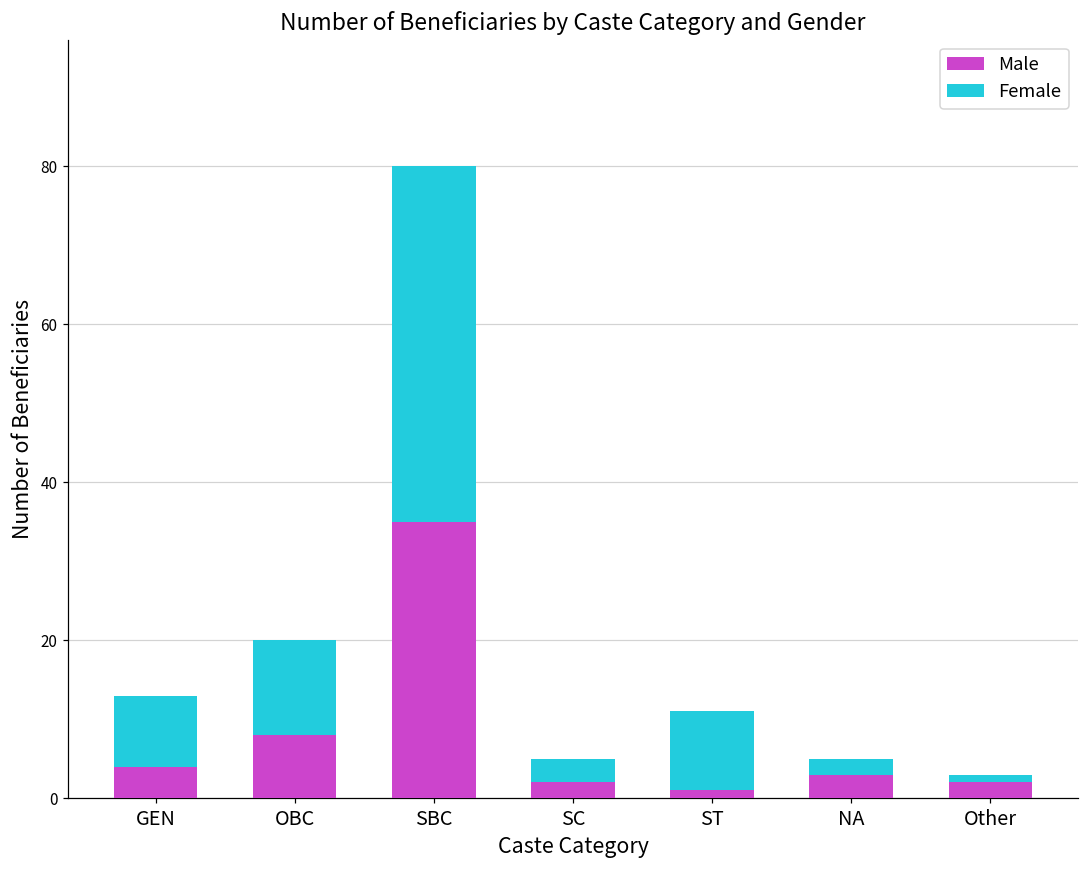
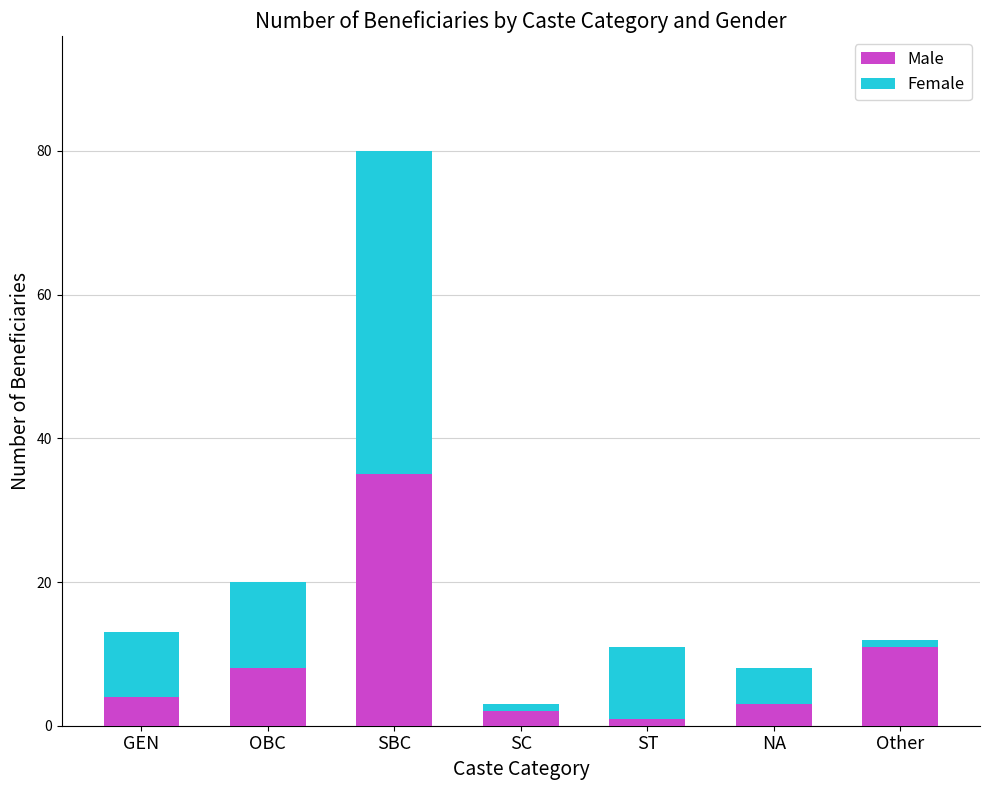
  {
    "Male": {
      "GEN": 4,
      "OBC": 8,
      "SBC": 35,
      "SC": 2,
      "ST": 1,
      "NA": 3,
-     "Other": 2
+     "Other": 11
    },
    "Female": {
      "GEN": 9,
      "OBC": 12,
      "SBC": 45,
-     "SC": 3,
+     "SC": 1,
      "ST": 10,
-     "NA": 2,
+     "NA": 5,
      "Other": 1
    }
  }
